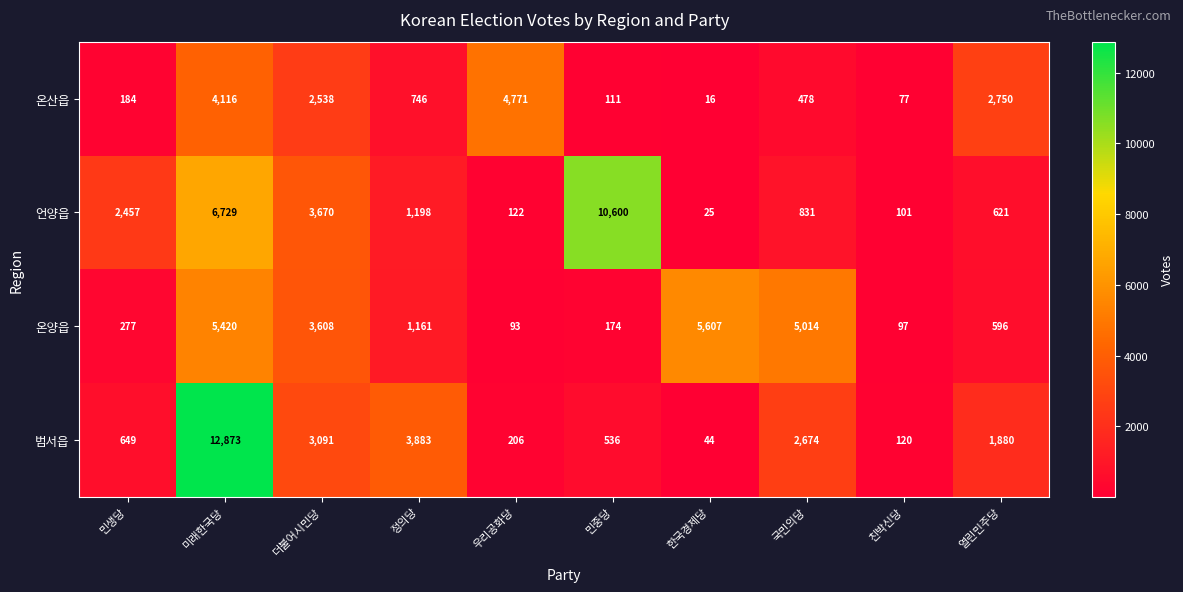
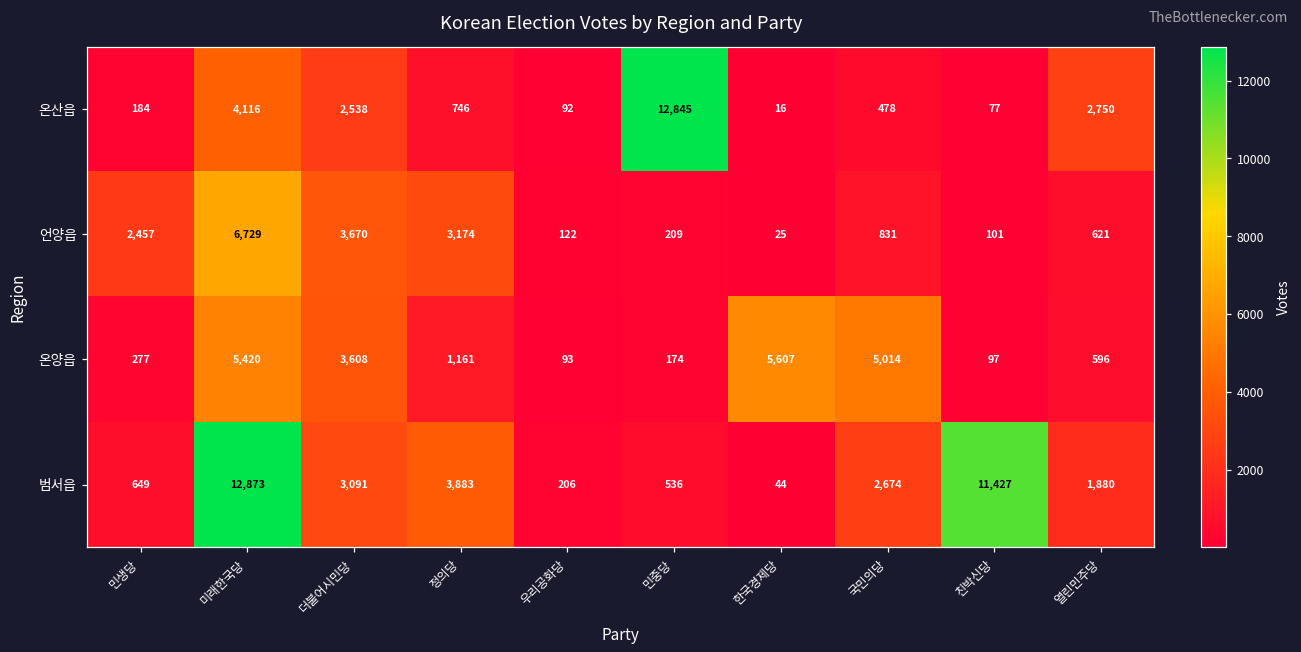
  {
    "온산읍": {
      "민생당": "184",
      "미래한국당": "4,116",
      "더불어시민당": "2,538",
      "정의당": "746",
-     "우리공화당": "4,771",
-     "민중당": "111",
+     "우리공화당": "92",
+     "민중당": "12,845",
      "한국경제당": "16",
      "국민의당": "478",
      "친박신당": "77",
      "열린민주당": "2,750"
    },
    "언양읍": {
      "민생당": "2,457",
      "미래한국당": "6,729",
      "더불어시민당": "3,670",
-     "정의당": "1,198",
+     "정의당": "3,174",
      "우리공화당": "122",
-     "민중당": "10,600",
+     "민중당": "209",
      "한국경제당": "25",
      "국민의당": "831",
      "친박신당": "101",
      "열린민주당": "621"
    },
    "온양읍": {
      "민생당": "277",
      "미래한국당": "5,420",
      "더불어시민당": "3,608",
      "정의당": "1,161",
      "우리공화당": "93",
      "민중당": "174",
      "한국경제당": "5,607",
      "국민의당": "5,014",
      "친박신당": "97",
      "열린민주당": "596"
    },
    "범서읍": {
      "민생당": "649",
      "미래한국당": "12,873",
      "더불어시민당": "3,091",
      "정의당": "3,883",
      "우리공화당": "206",
      "민중당": "536",
      "한국경제당": "44",
      "국민의당": "2,674",
-     "친박신당": "120",
+     "친박신당": "11,427",
      "열린민주당": "1,880"
    }
  }
